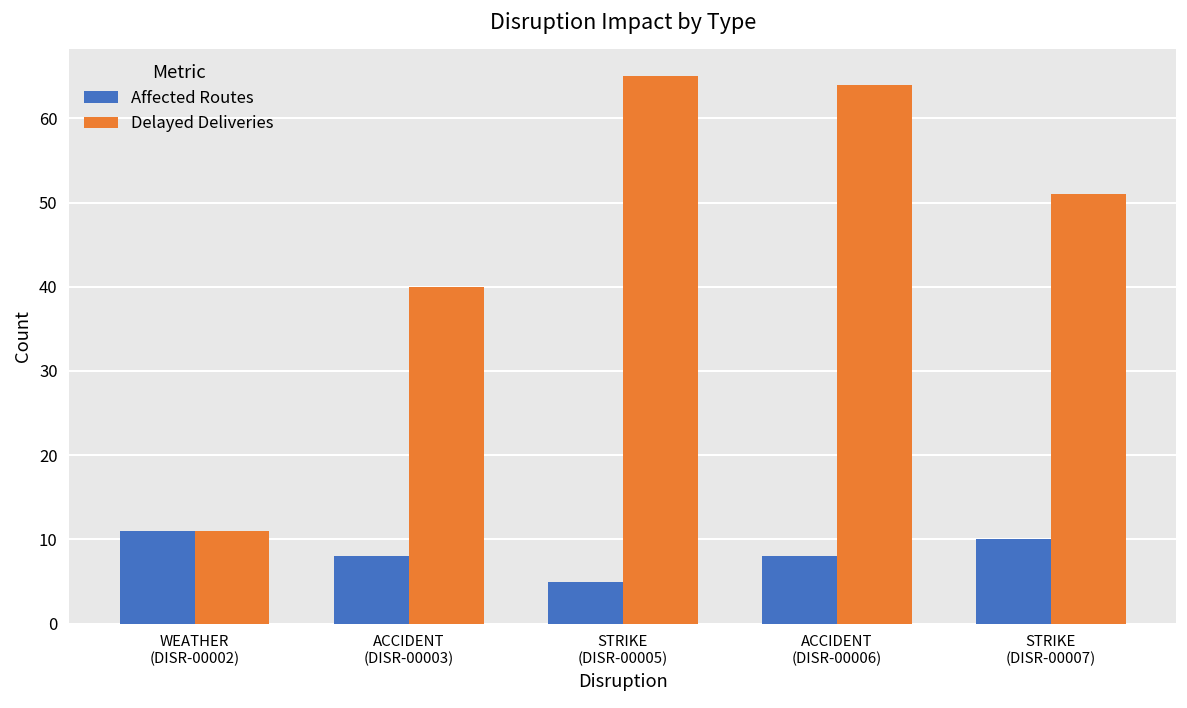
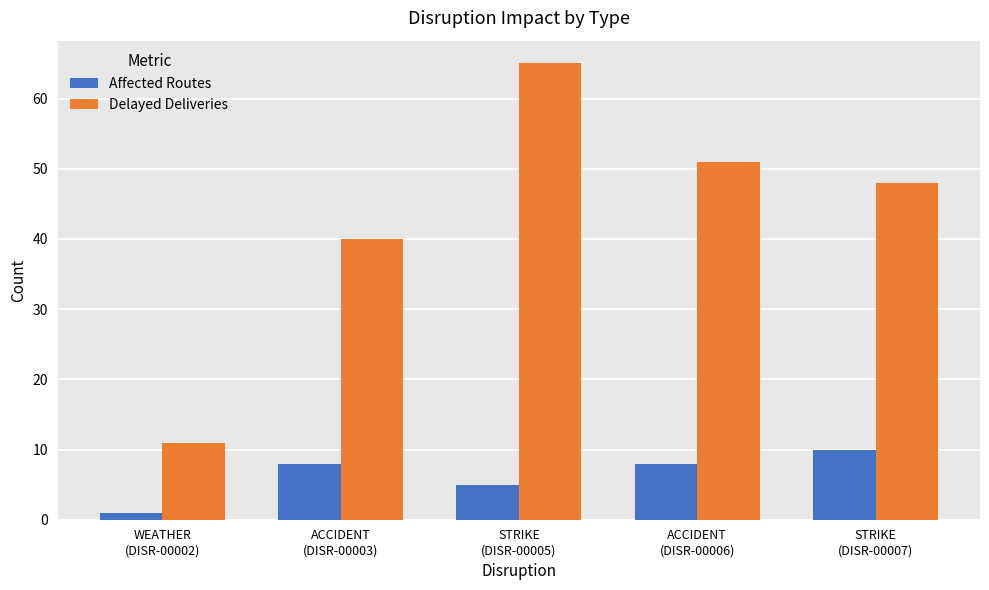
  {
    "Affected Routes": {
-     "WEATHER (DISR-00002)": 11,
+     "WEATHER (DISR-00002)": 1,
      "ACCIDENT (DISR-00003)": 8,
      "STRIKE (DISR-00005)": 5,
      "ACCIDENT (DISR-00006)": 8,
      "STRIKE (DISR-00007)": 10
    },
    "Delayed Deliveries": {
      "WEATHER (DISR-00002)": 11,
      "ACCIDENT (DISR-00003)": 40,
      "STRIKE (DISR-00005)": 65,
-     "ACCIDENT (DISR-00006)": 64,
-     "STRIKE (DISR-00007)": 51
+     "ACCIDENT (DISR-00006)": 51,
+     "STRIKE (DISR-00007)": 48
    }
  }
